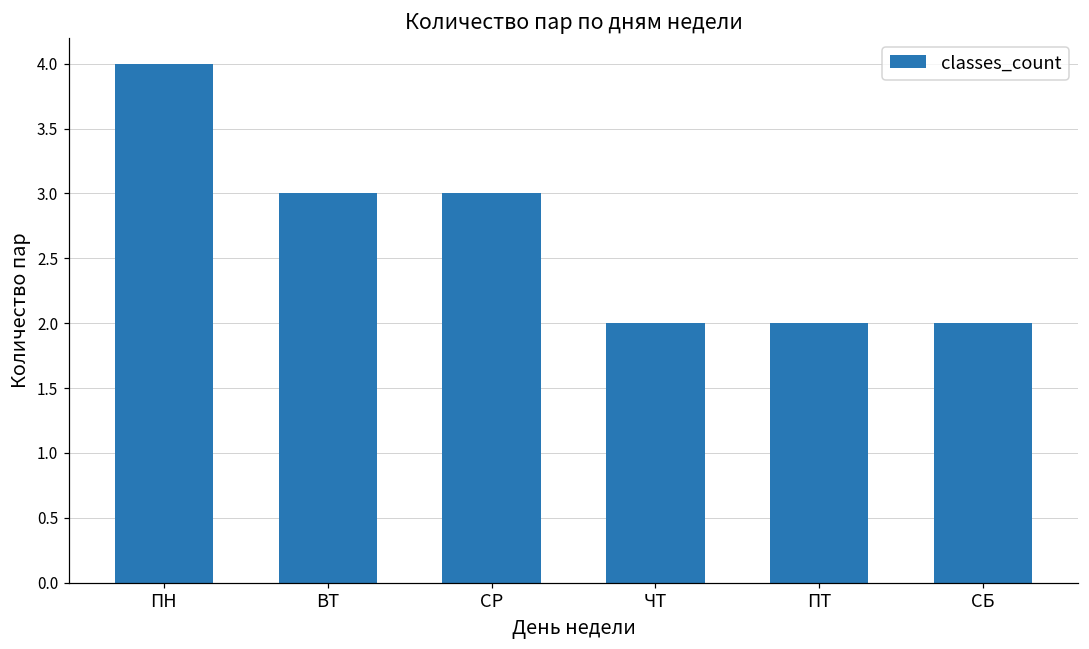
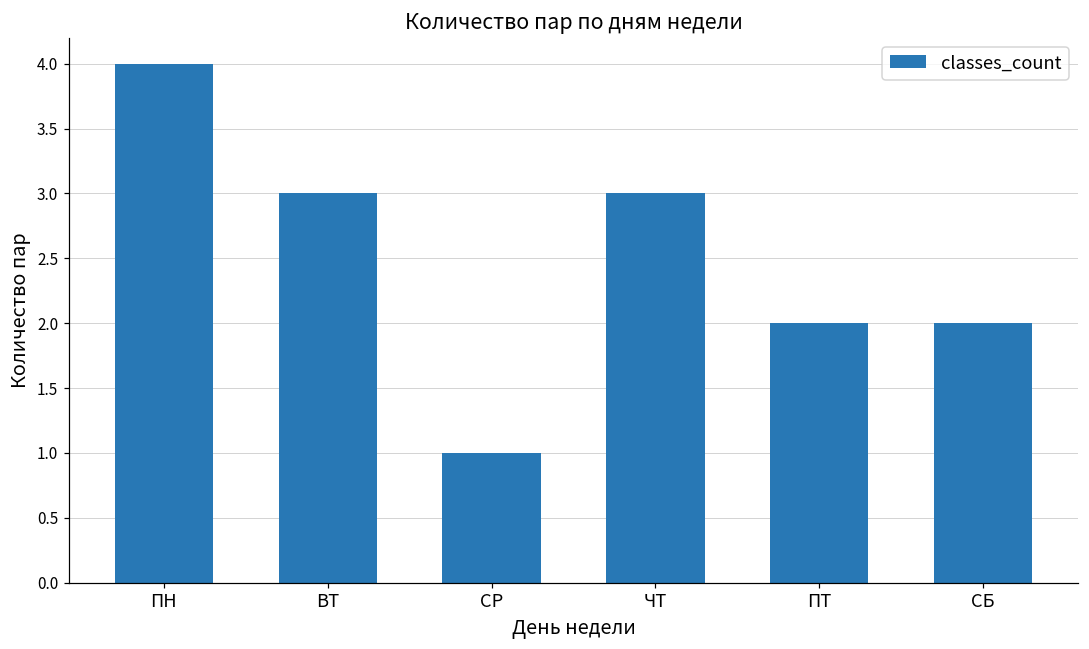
  {
    "ПН": 4,
    "ВТ": 3,
-   "СР": 3,
-   "ЧТ": 2,
+   "СР": 1,
+   "ЧТ": 3,
    "ПТ": 2,
    "СБ": 2
  }
